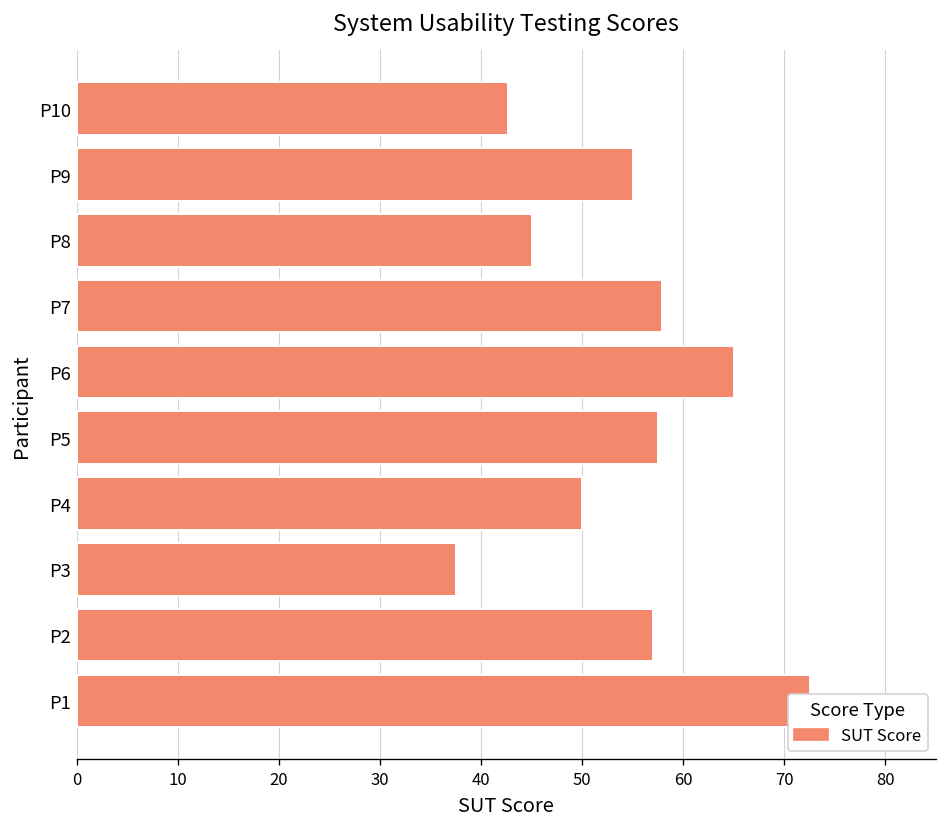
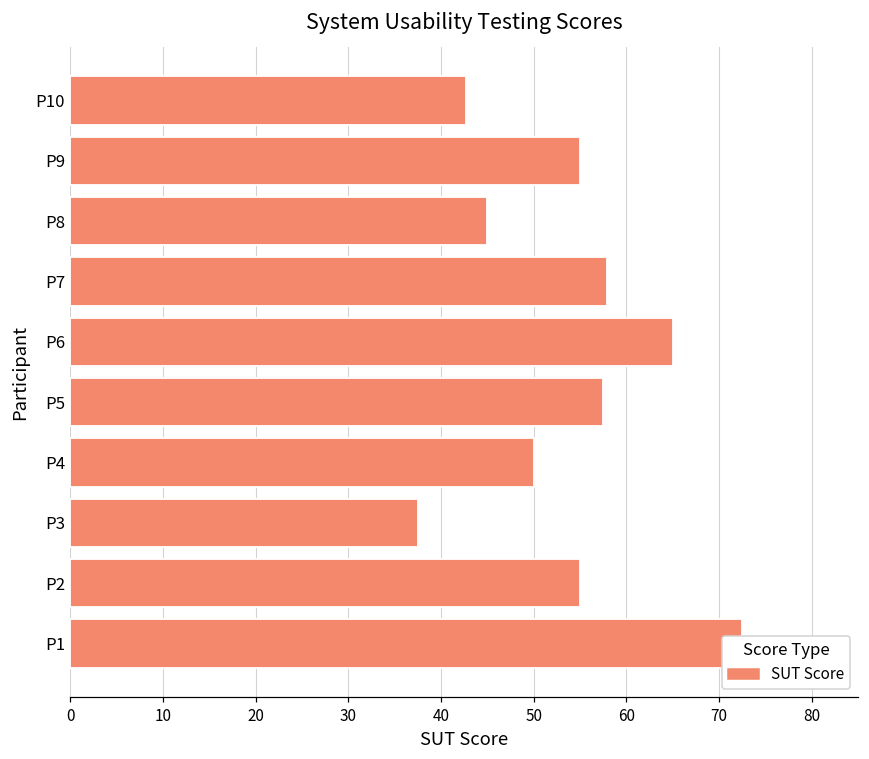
  {
    "P10": 43,
    "P9": 55,
    "P8": 45,
    "P7": 58,
    "P6": 65,
    "P5": 58,
    "P4": 50,
    "P3": 38,
-   "P2": 57
+   "P2": 55
  }
